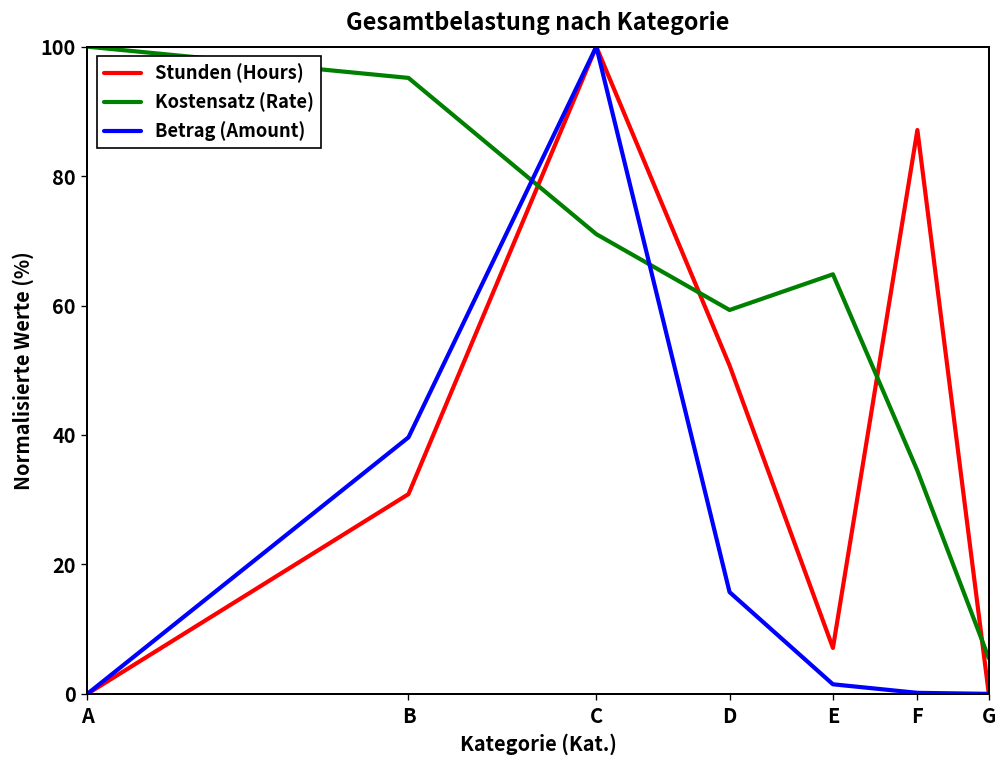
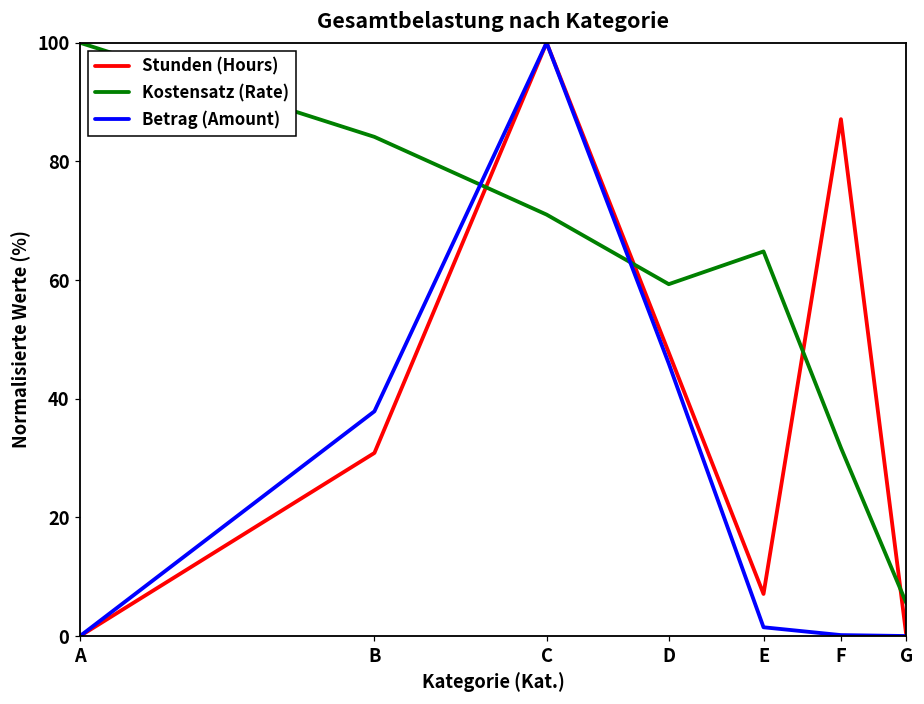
  {
    "Stunden (Hours)": {
      "B": 31,
-     "D": 51,
+     "D": 48,
      "E": 7,
      "F": 87
    },
    "Kostensatz (Rate)": {
      "A": 100,
-     "B": 95,
+     "B": 84,
      "C": 71,
      "D": 59,
      "E": 65,
-     "F": 34,
+     "F": 32,
      "G": 6
    },
    "Betrag (Amount)": {
-     "B": 40,
-     "D": 16,
+     "B": 38,
+     "D": 46,
      "E": 1,
      "F": 0
    }
  }
